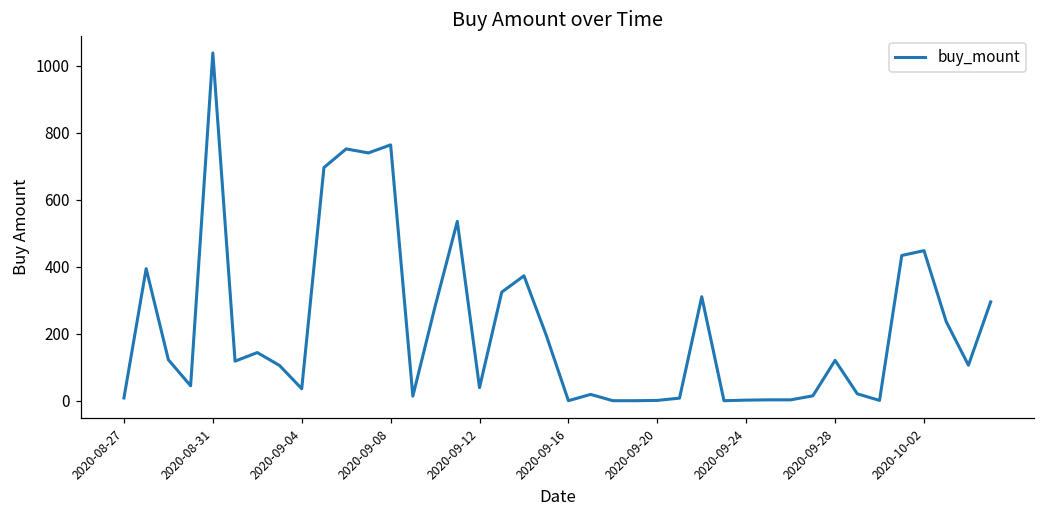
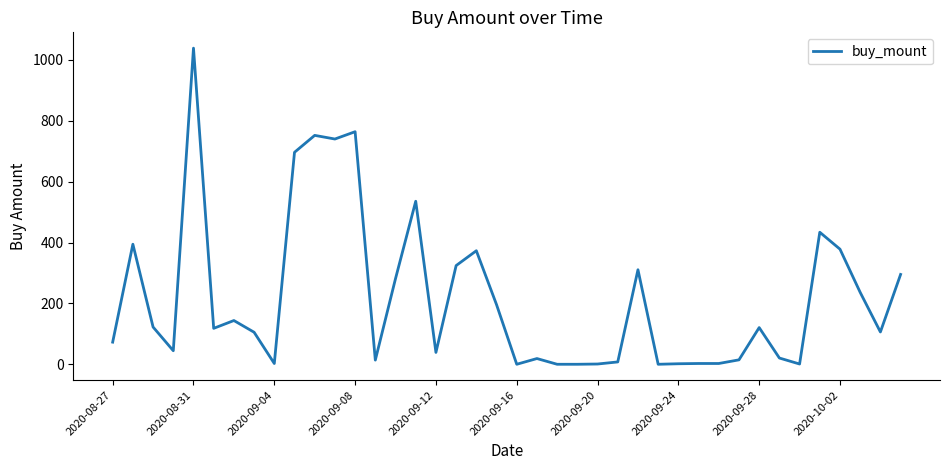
  {
-   "2020-08-27": 10,
+   "2020-08-27": 70,
    "2020-08-31": 1040,
-   "2020-09-04": 40,
+   "2020-09-04": 0,
    "2020-09-08": 760,
    "2020-09-12": 40,
    "2020-09-16": 0,
    "2020-09-20": 0,
    "2020-09-24": 0,
    "2020-09-28": 120,
-   "2020-10-02": 450
+   "2020-10-02": 380
  }
